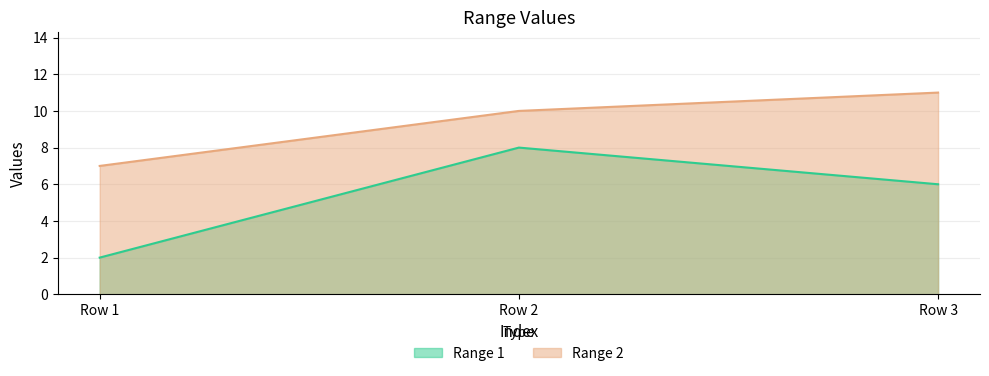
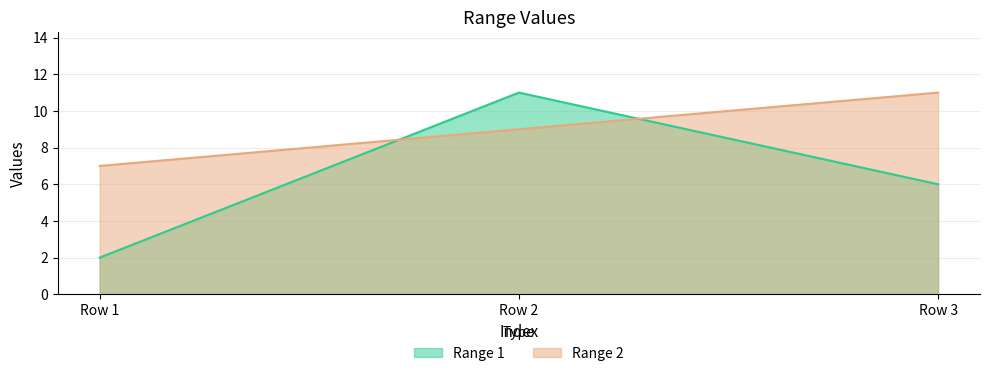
  {
    "Range 1": {
      "Row 1": 2,
-     "Row 2": 8,
+     "Row 2": 11,
      "Row 3": 6
    },
    "Range 2": {
      "Row 1": 7,
-     "Row 2": 10,
+     "Row 2": 9,
      "Row 3": 11
    }
  }
